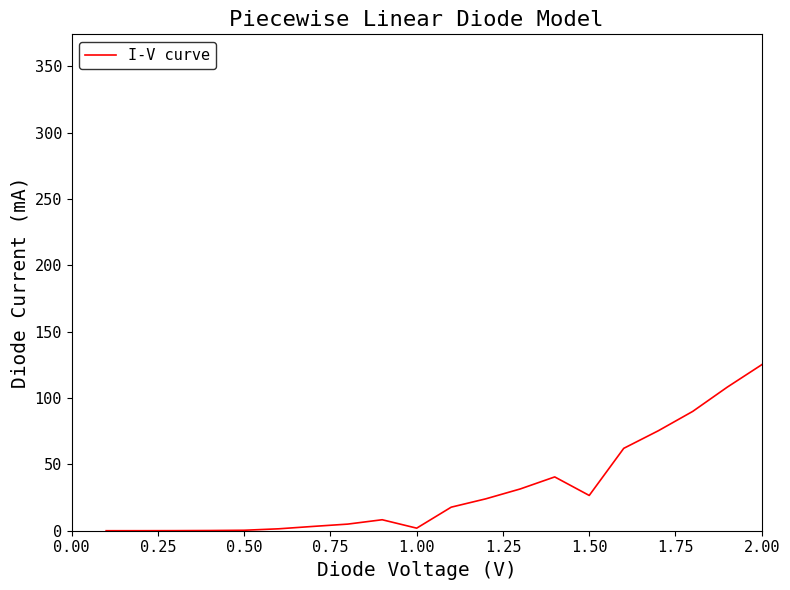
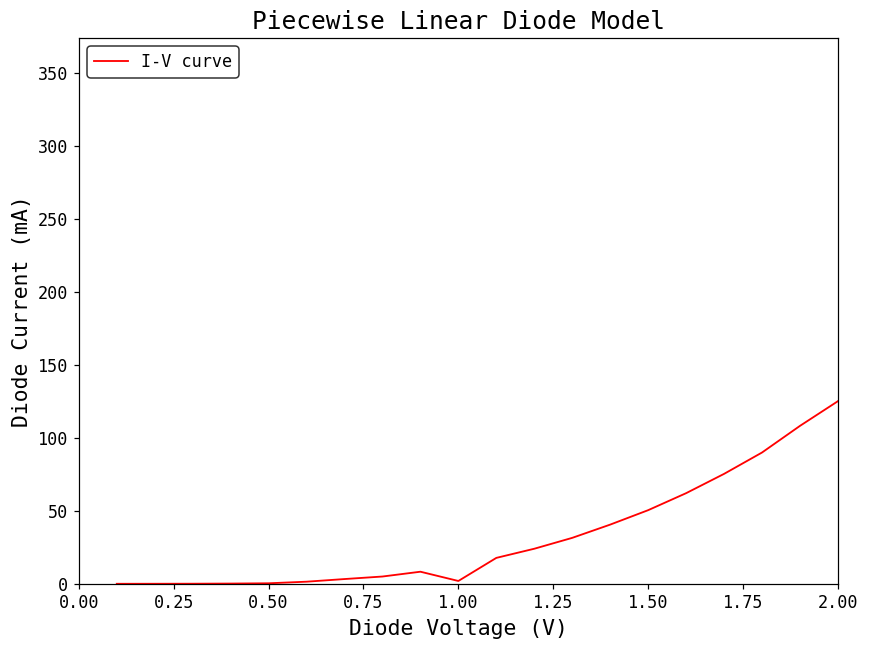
  {
    "0.50": 0,
    "1.00": 2,
-   "1.50": 27,
+   "1.50": 50,
    "2.00": 125
  }
